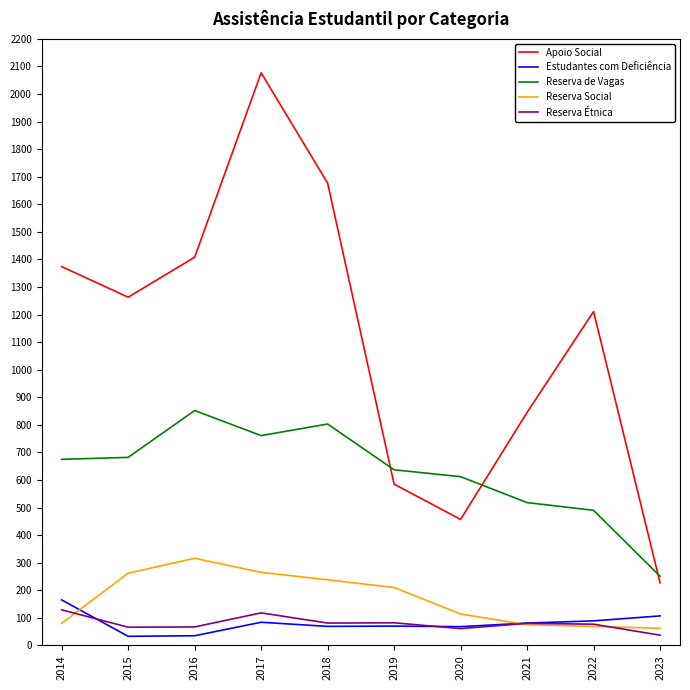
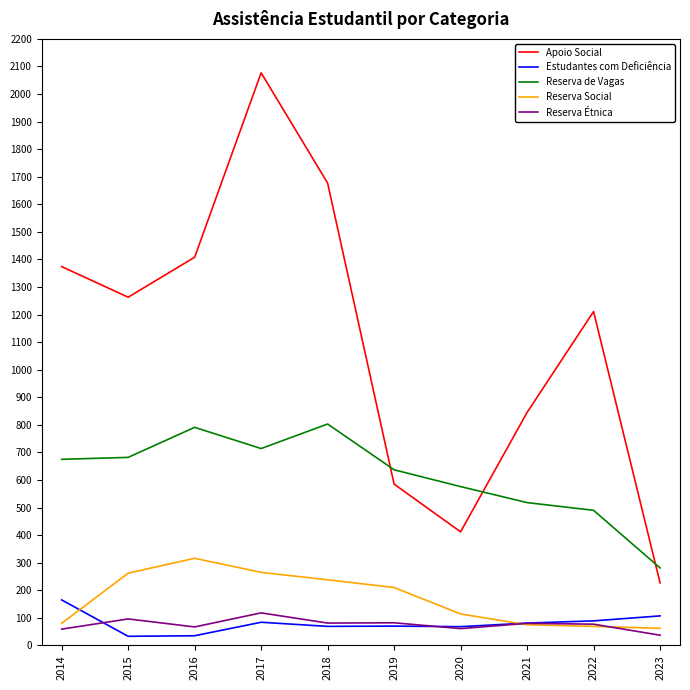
  {
    "Apoio Social": {
      "2014": 1370,
      "2015": 1260,
      "2016": 1410,
      "2017": 2080,
      "2018": 1680,
      "2019": 590,
-     "2020": 460,
+     "2020": 410,
      "2021": 850,
      "2022": 1210,
      "2023": 230
    },
    "Estudantes com Deficiência": {
      "2014": 170,
      "2015": 30,
      "2016": 40,
      "2017": 80,
      "2018": 70,
      "2019": 70,
      "2022": 90,
      "2023": 110
    },
    "Reserva de Vagas": {
      "2014": 680,
      "2015": 680,
-     "2016": 850,
-     "2017": 760,
+     "2016": 790,
+     "2017": 710,
      "2018": 800,
      "2019": 640,
-     "2020": 610,
+     "2020": 580,
      "2021": 520,
      "2022": 490,
-     "2023": 250
+     "2023": 280
    },
    "Reserva Social": {
      "2014": 80,
      "2015": 260,
      "2016": 320,
      "2017": 270,
      "2018": 240,
      "2019": 210,
      "2020": 110,
      "2023": 60
    },
    "Reserva Étnica": {
-     "2014": 130,
-     "2015": 70,
+     "2014": 60,
+     "2015": 100,
      "2016": 70,
      "2017": 120,
      "2018": 80,
      "2019": 80,
      "2023": 40
    }
  }
